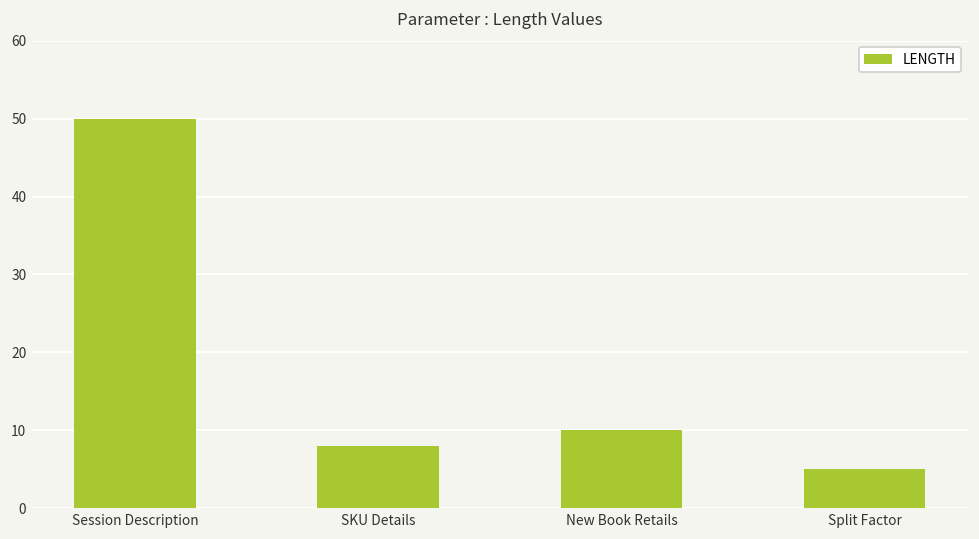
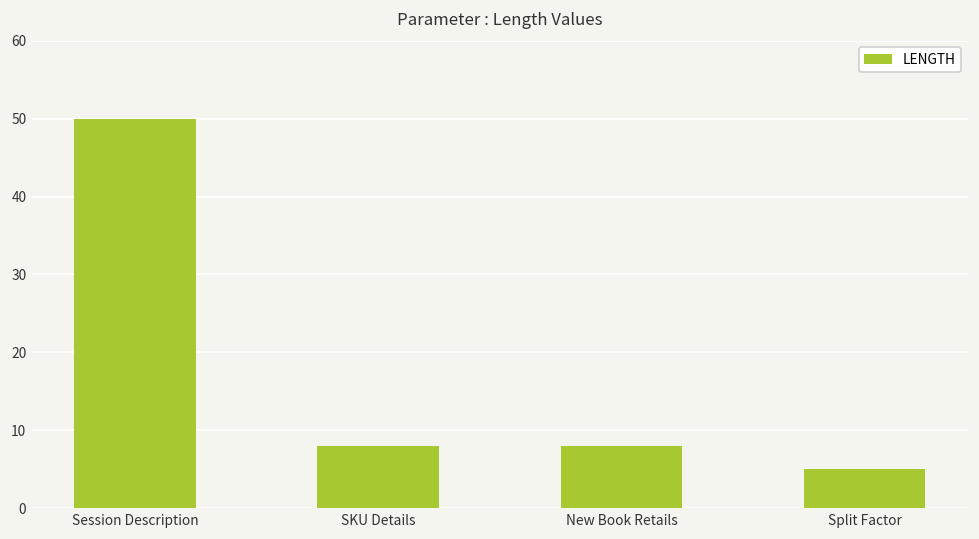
  {
    "Session Description": 50,
    "SKU Details": 8,
-   "New Book Retails": 10,
+   "New Book Retails": 8,
    "Split Factor": 5
  }
